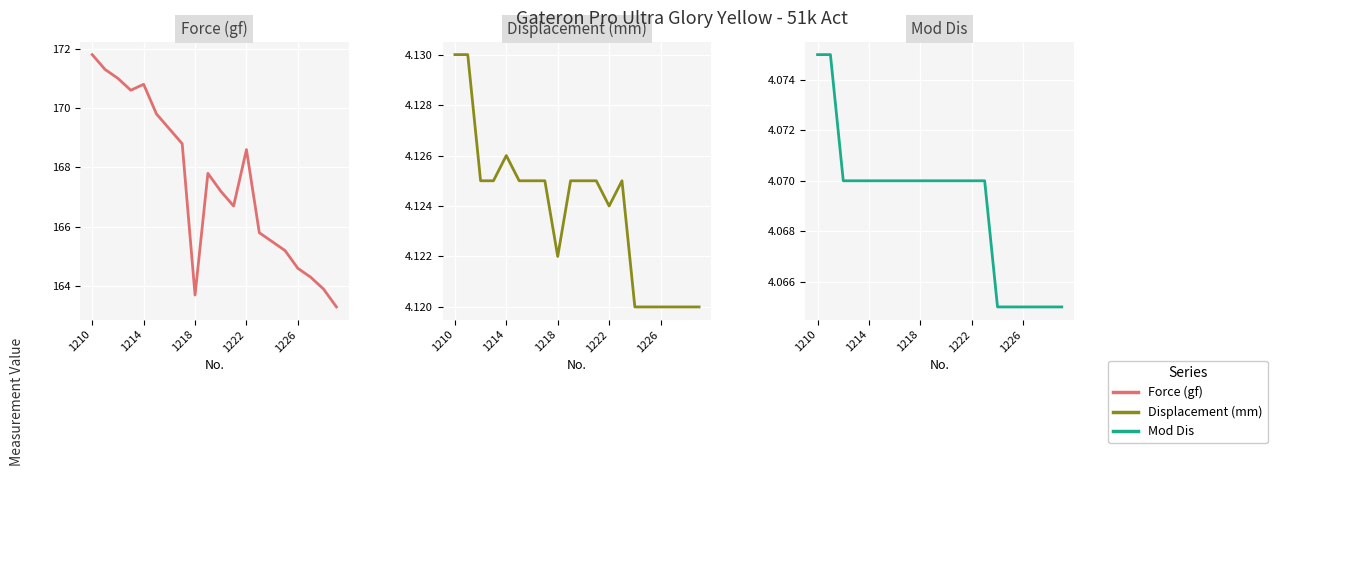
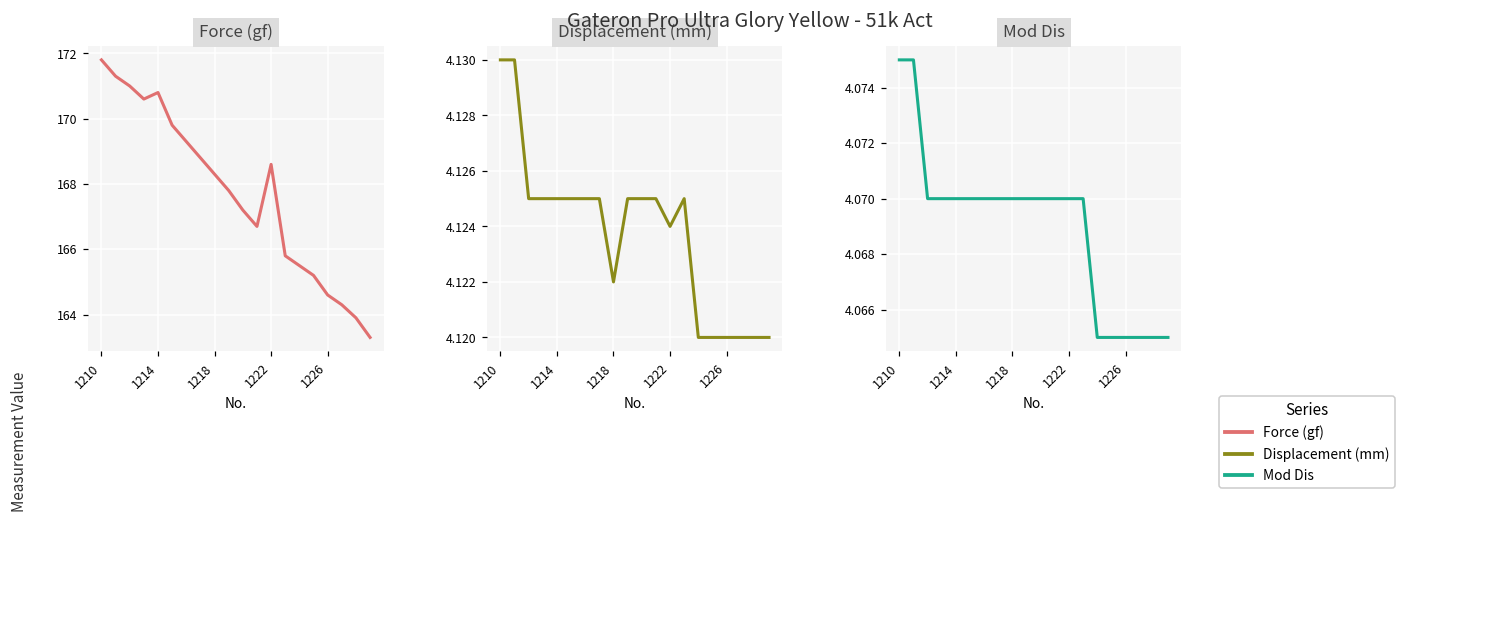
  {
    "Force (gf)": {
      "1210": 171.8,
      "1214": 170.8,
-     "1218": 163.7,
+     "1218": 168.3,
      "1222": 168.6,
      "1226": 164.6
    },
    "Displacement (mm)": {
      "1210": 4.130,
-     "1214": 4.126,
+     "1214": 4.125,
      "1218": 4.122,
      "1222": 4.124,
      "1226": 4.120
    },
    "Mod Dis": {
      "1210": 4.0750,
      "1214": 4.0700,
      "1218": 4.0700,
      "1222": 4.0700,
      "1226": 4.0650
    }
  }
